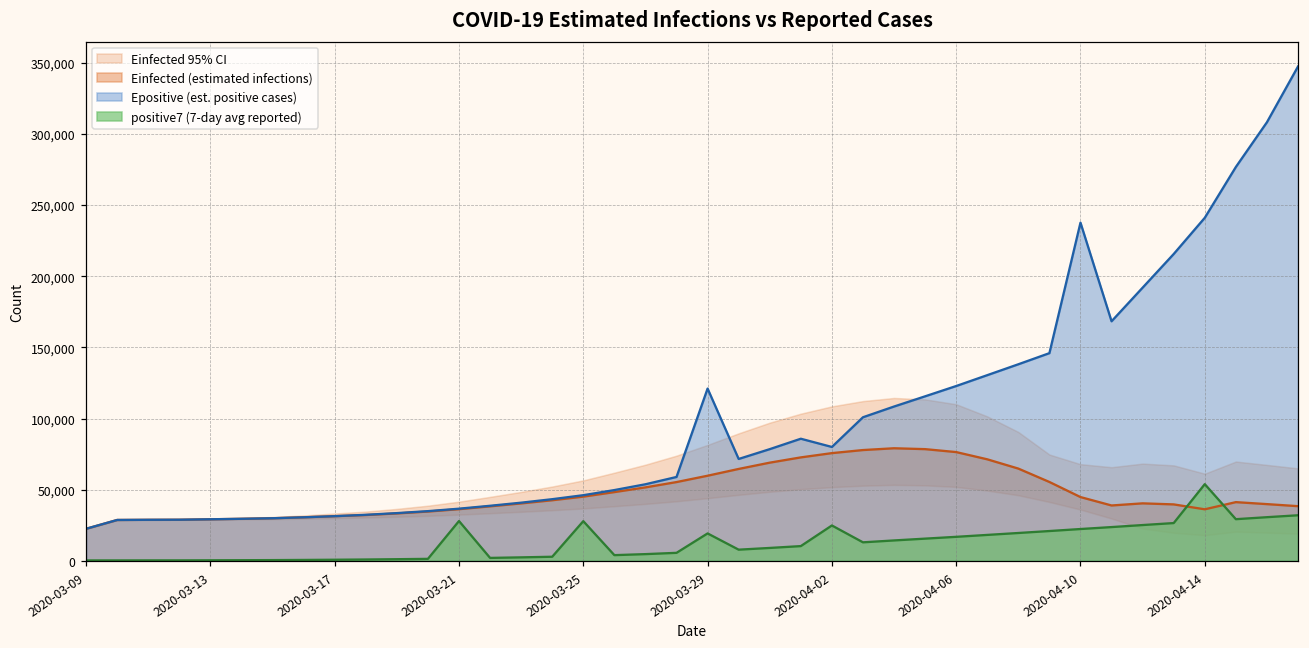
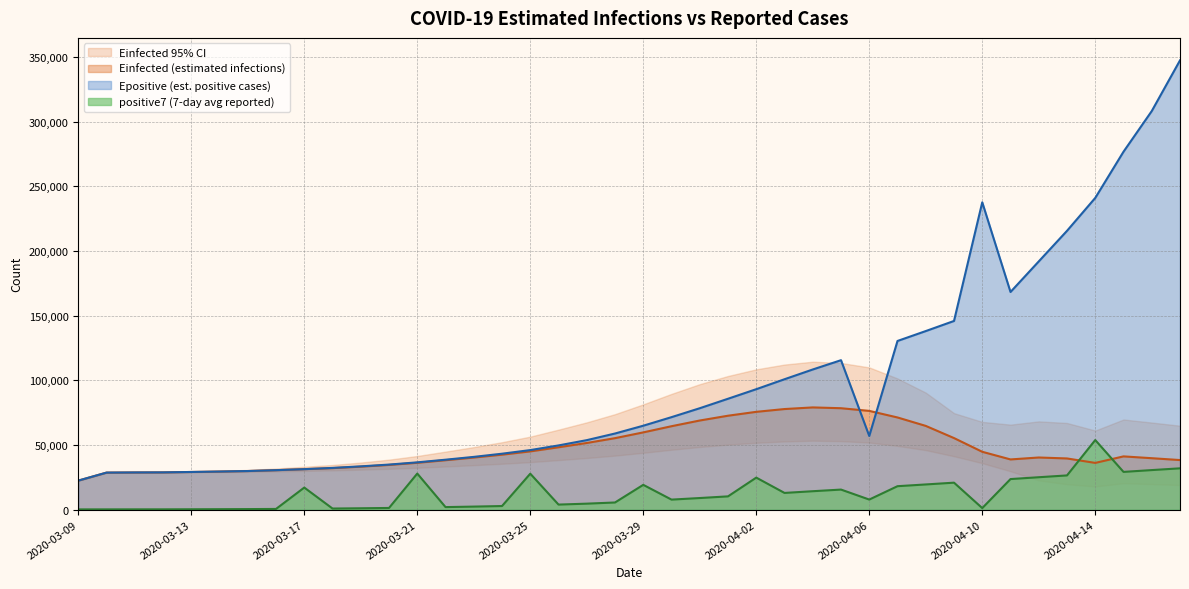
  {
    "positive7 (7-day avg reported)": {
      "2020-03-09": "0",
      "2020-03-13": "0",
-     "2020-03-17": "1,000",
+     "2020-03-17": "17,000",
      "2020-03-21": "28,000",
      "2020-03-25": "28,000",
      "2020-03-29": "19,000",
      "2020-04-02": "25,000",
-     "2020-04-06": "17,000",
-     "2020-04-10": "22,000",
+     "2020-04-06": "8,000",
+     "2020-04-10": "1,000",
      "2020-04-14": "54,000"
    },
    "Epositive (est. positive cases)": {
-     "2020-03-29": "121,000",
-     "2020-04-02": "80,000",
-     "2020-04-06": "123,000",
+     "2020-03-29": "65,000",
+     "2020-04-02": "93,000",
+     "2020-04-06": "57,000",
      "2020-04-10": "238,000",
      "2020-04-14": "241,000"
    }
  }
